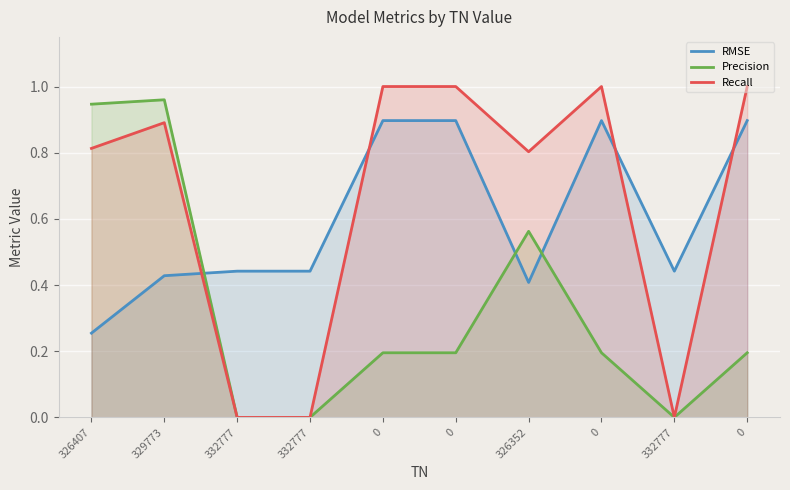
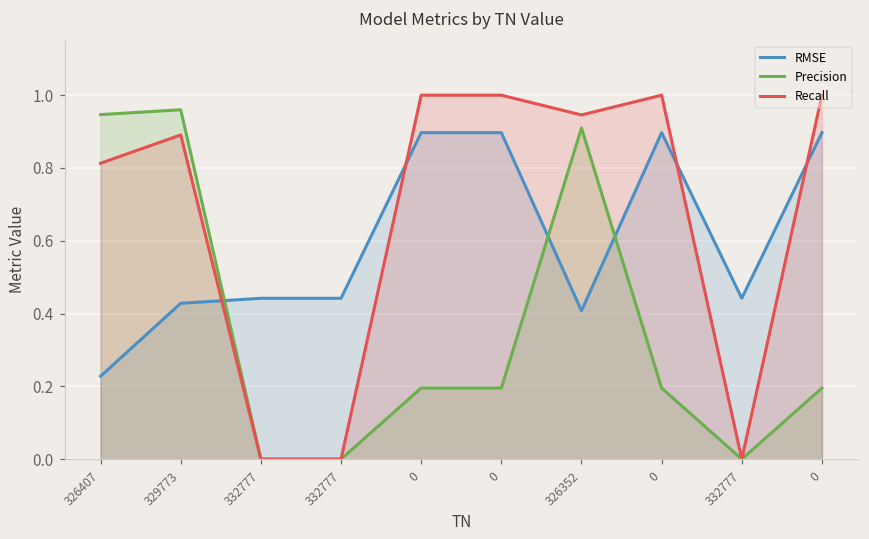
  {
    "RMSE": {
-     "326407": 0.25,
+     "326407": 0.23,
      "329773": 0.43,
      "326352": 0.41
    },
    "Precision": {
      "326407": 0.95,
      "329773": 0.96,
-     "326352": 0.56
+     "326352": 0.91
    },
    "Recall": {
      "326407": 0.81,
      "329773": 0.89,
-     "326352": 0.80
+     "326352": 0.95
    }
  }
